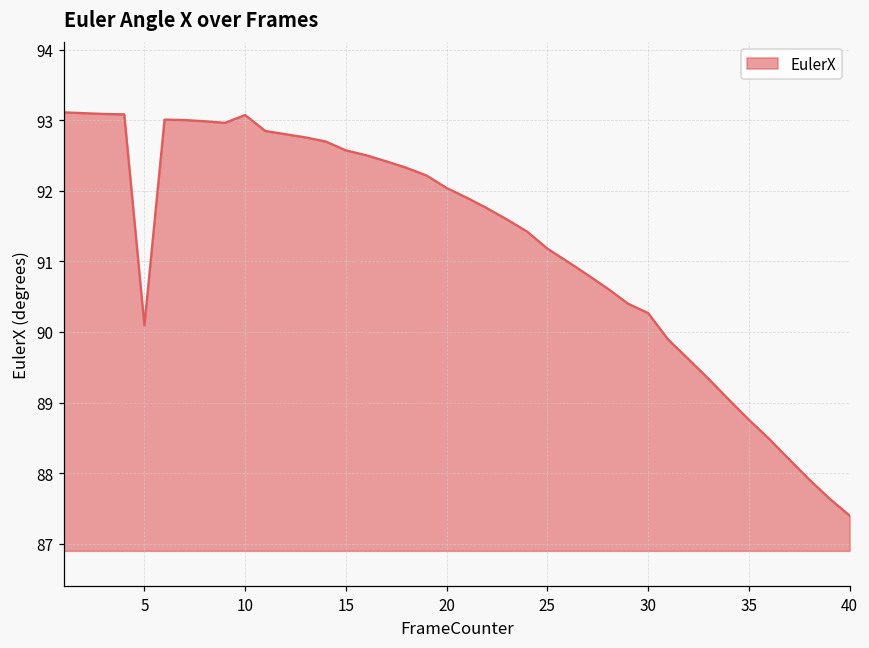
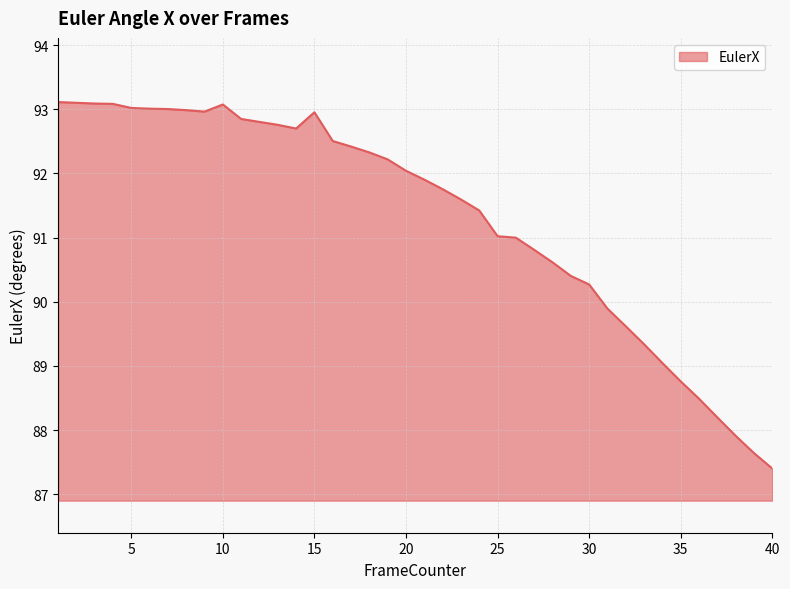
  {
-   "5": 90.1,
+   "5": 93.0,
    "10": 93.1,
-   "15": 92.6,
+   "15": 93.0,
    "20": 92.0,
-   "25": 91.2,
+   "25": 91.0,
    "30": 90.3,
    "35": 88.8,
    "40": 87.4
  }
